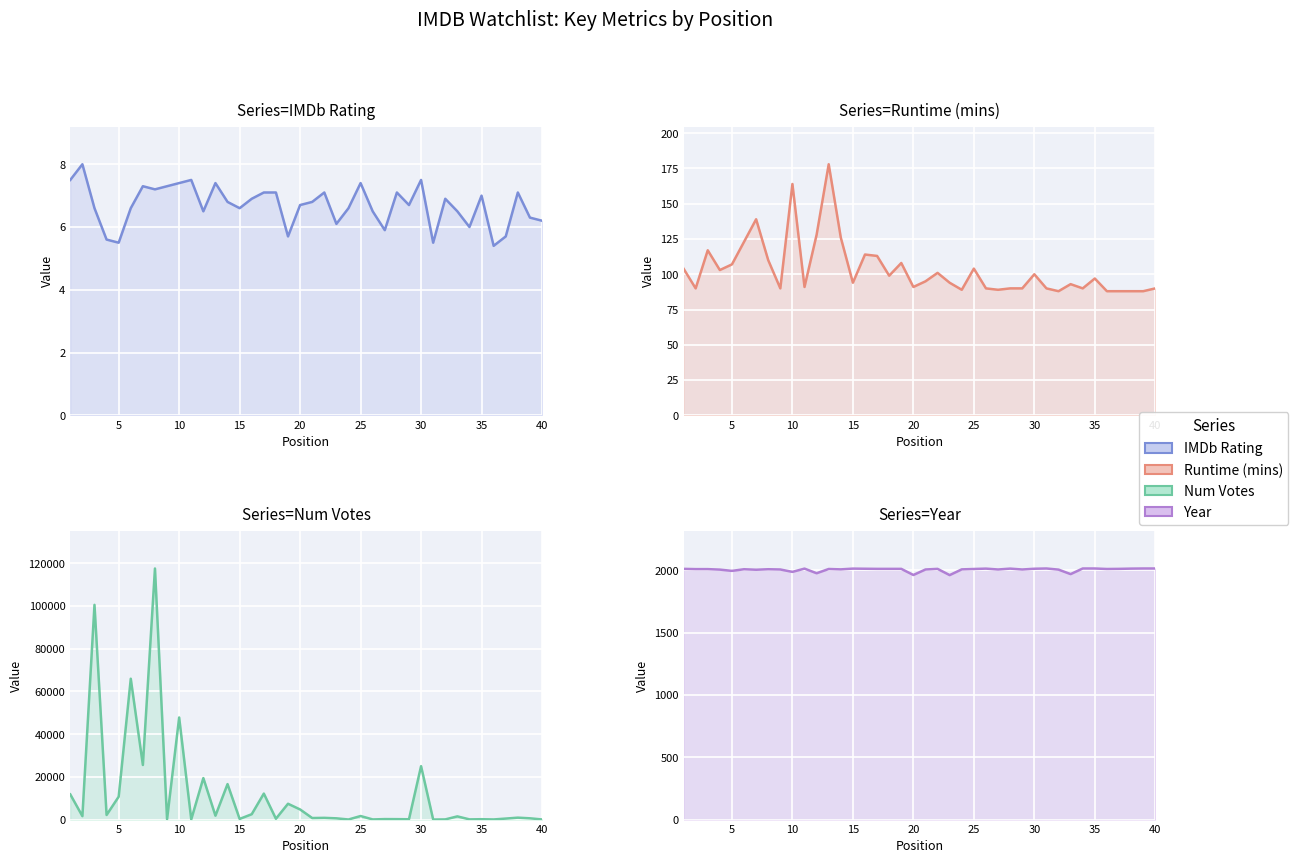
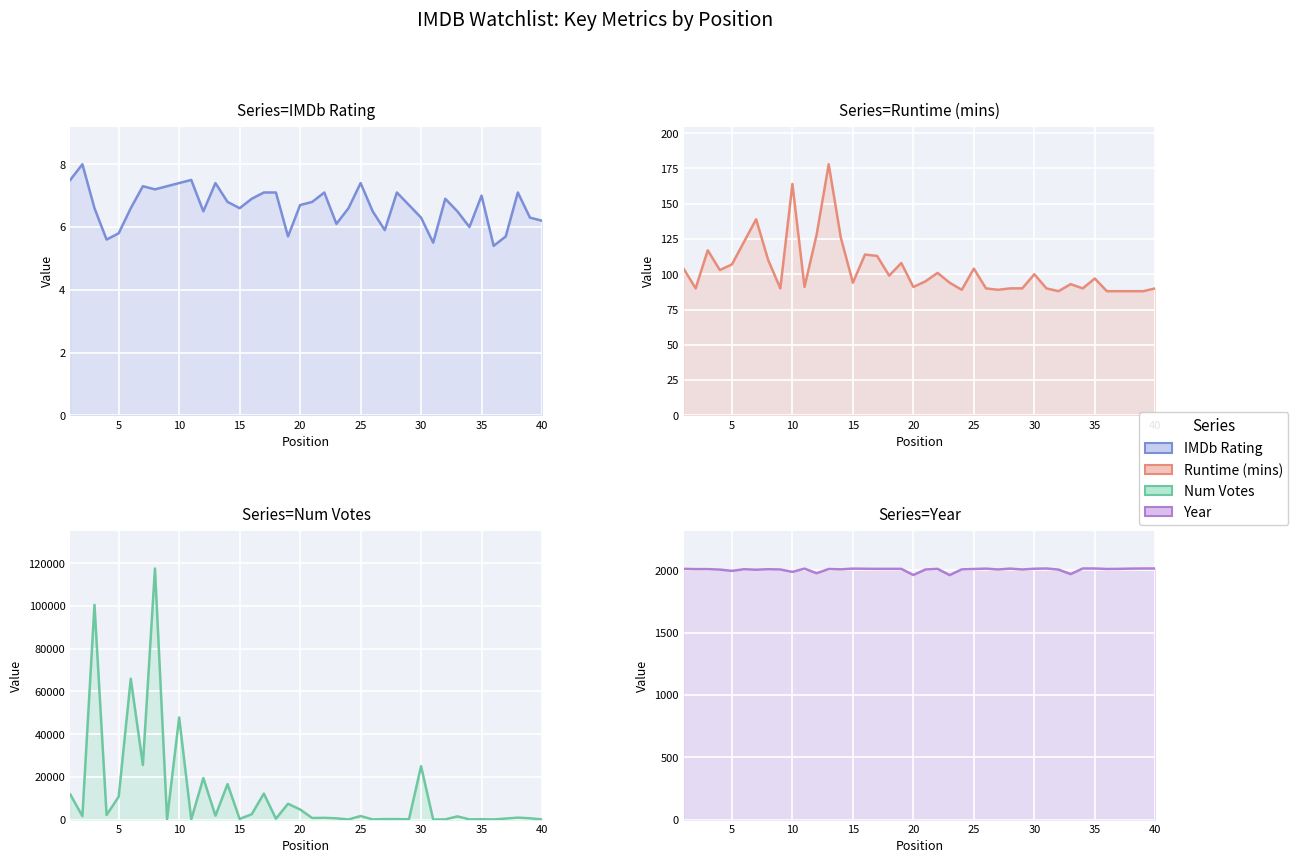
  {
    "Series=IMDb Rating": {
-     "5": 5.5,
+     "5": 5.8,
      "10": 7.4,
      "15": 6.6,
      "20": 6.7,
      "25": 7.4,
-     "30": 7.5,
+     "30": 6.3,
      "35": 7.0,
      "40": 6.2
    },
    "Series=Runtime (mins)": {
      "5": 107,
      "10": 164,
      "15": 94,
      "20": 91,
      "25": 104,
      "30": 100,
      "35": 97
    },
    "Series=Num Votes": {
      "5": 11000,
      "10": 48000,
      "15": 0,
      "20": 5000,
      "25": 2000,
      "30": 25000,
      "35": 0,
      "40": 0
    },
    "Series=Year": {
      "5": 2000,
      "10": 1990,
      "15": 2010,
      "20": 1960,
      "25": 2010,
      "30": 2010,
      "35": 2020,
      "40": 2020
    }
  }
